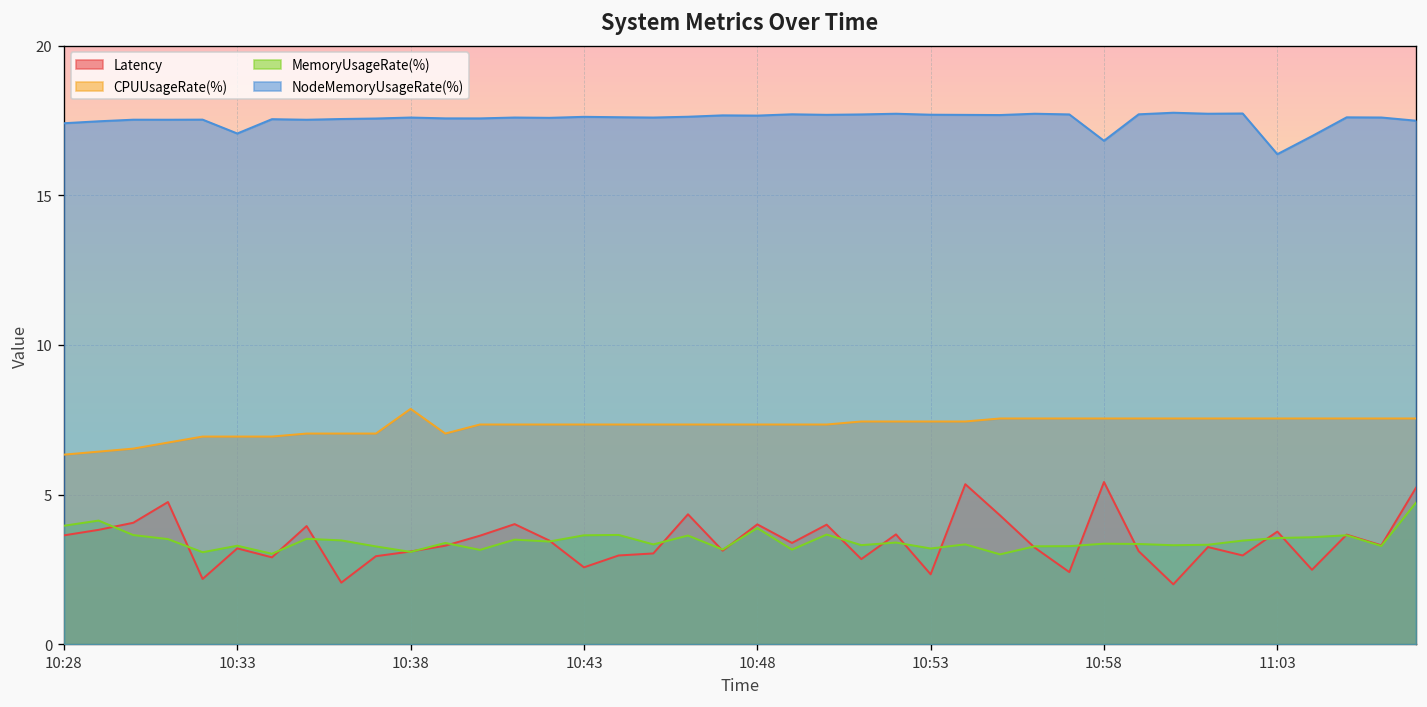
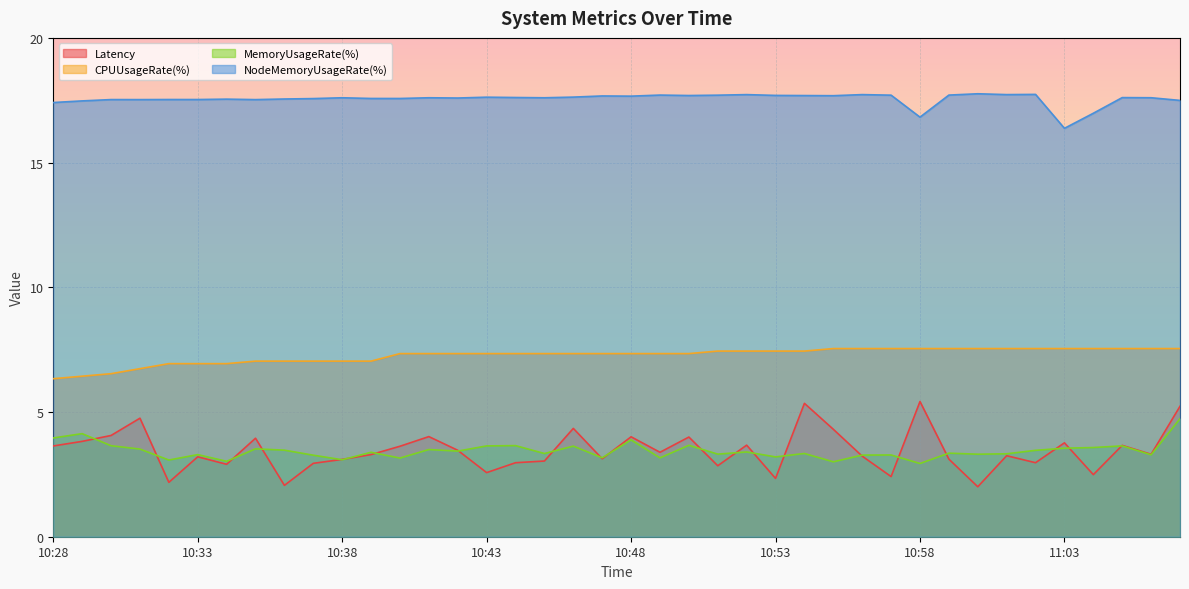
  {
    "Latency": {
      "10:28": 3.6,
      "10:43": 2.6,
      "10:48": 4.0,
      "10:53": 2.3,
      "10:58": 5.4,
      "11:03": 3.8
    },
    "CPUUsageRate(%)": {
      "10:28": 6.3,
      "10:33": 6.9,
-     "10:38": 7.9,
+     "10:38": 7.0,
      "10:43": 7.3,
      "10:48": 7.3,
      "10:53": 7.4,
      "10:58": 7.5,
      "11:03": 7.5
    },
    "MemoryUsageRate(%)": {
      "10:28": 4.0,
      "10:43": 3.6,
      "10:48": 3.9,
      "10:53": 3.2,
-     "10:58": 3.4,
+     "10:58": 2.9,
      "11:03": 3.5
    },
    "NodeMemoryUsageRate(%)": {
      "10:28": 17.4,
-     "10:33": 17.1,
+     "10:33": 17.5,
      "10:38": 17.6,
      "10:43": 17.6,
      "10:48": 17.7,
      "10:53": 17.7,
      "10:58": 16.8,
      "11:03": 16.4
    }
  }
